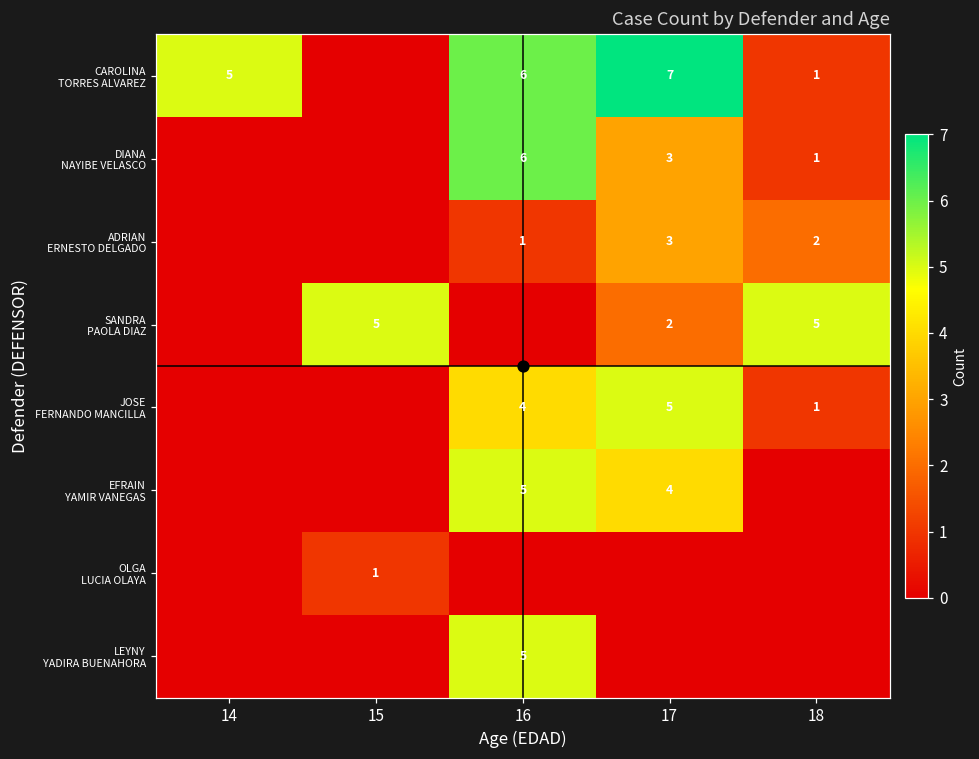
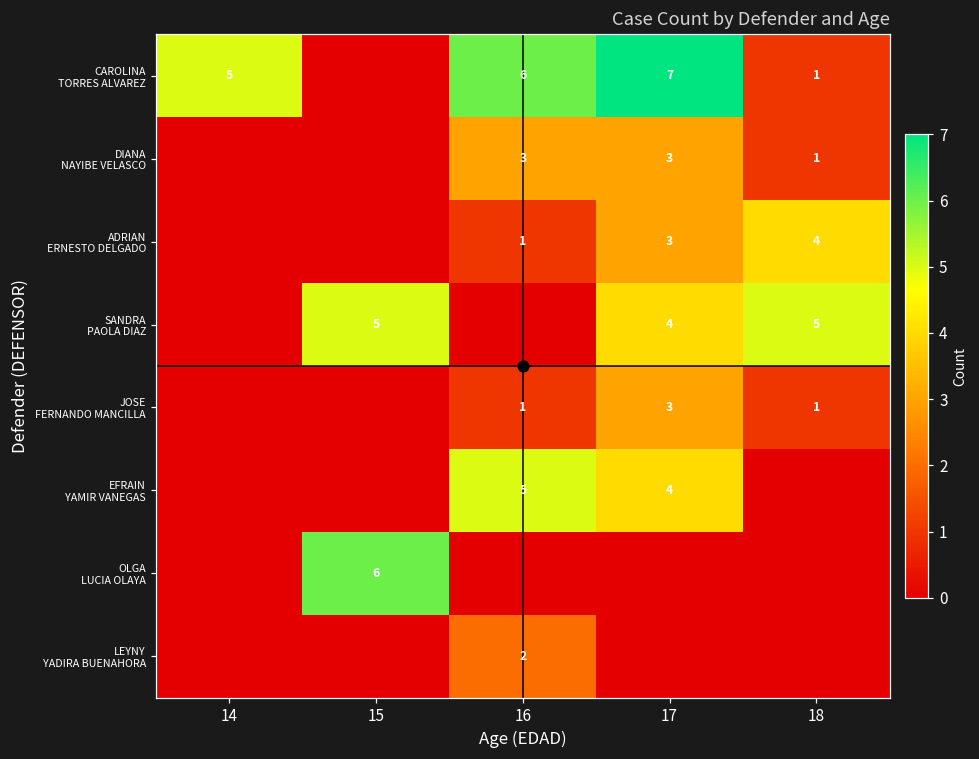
  {
    "CAROLINA TORRES ALVAREZ": {
      "14": 5,
      "16": 6,
      "17": 7,
      "18": 1
    },
    "DIANA NAYIBE VELASCO": {
-     "16": 6,
+     "16": 3,
      "17": 3,
      "18": 1
    },
    "ADRIAN ERNESTO DELGADO": {
      "16": 1,
      "17": 3,
-     "18": 2
+     "18": 4
    },
    "SANDRA PAOLA DIAZ": {
      "15": 5,
-     "17": 2,
+     "17": 4,
      "18": 5
    },
    "JOSE FERNANDO MANCILLA": {
-     "16": 4,
-     "17": 5,
+     "16": 1,
+     "17": 3,
      "18": 1
    },
    "EFRAIN YAMIR VANEGAS": {
      "16": 5,
      "17": 4
    },
    "OLGA LUCIA OLAYA": {
-     "15": 1
+     "15": 6
    },
    "LEYNY YADIRA BUENAHORA": {
-     "16": 5
+     "16": 2
    }
  }
